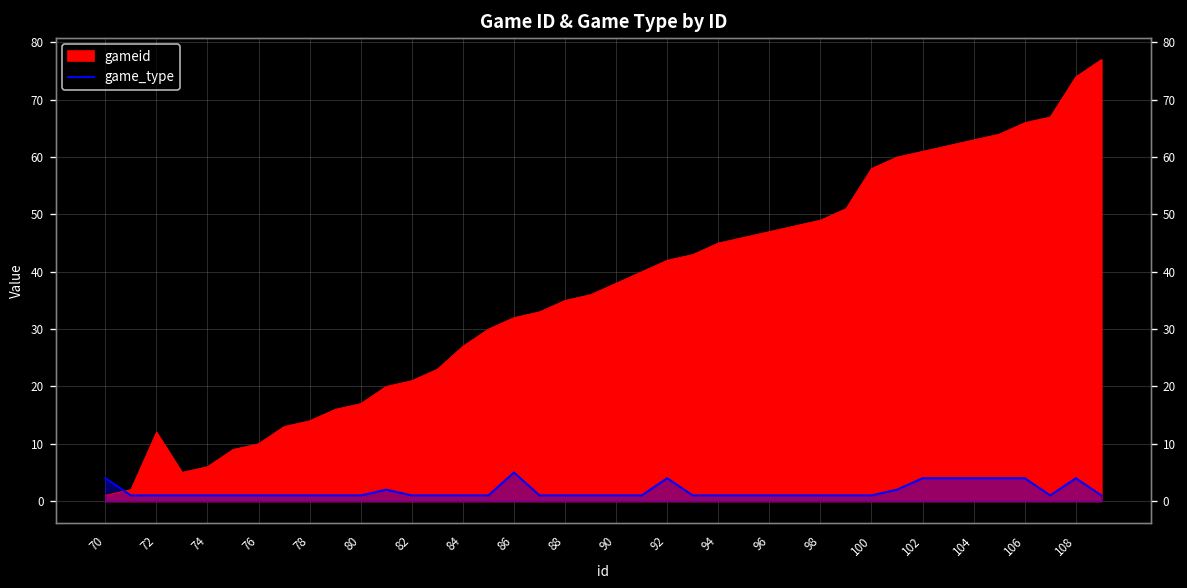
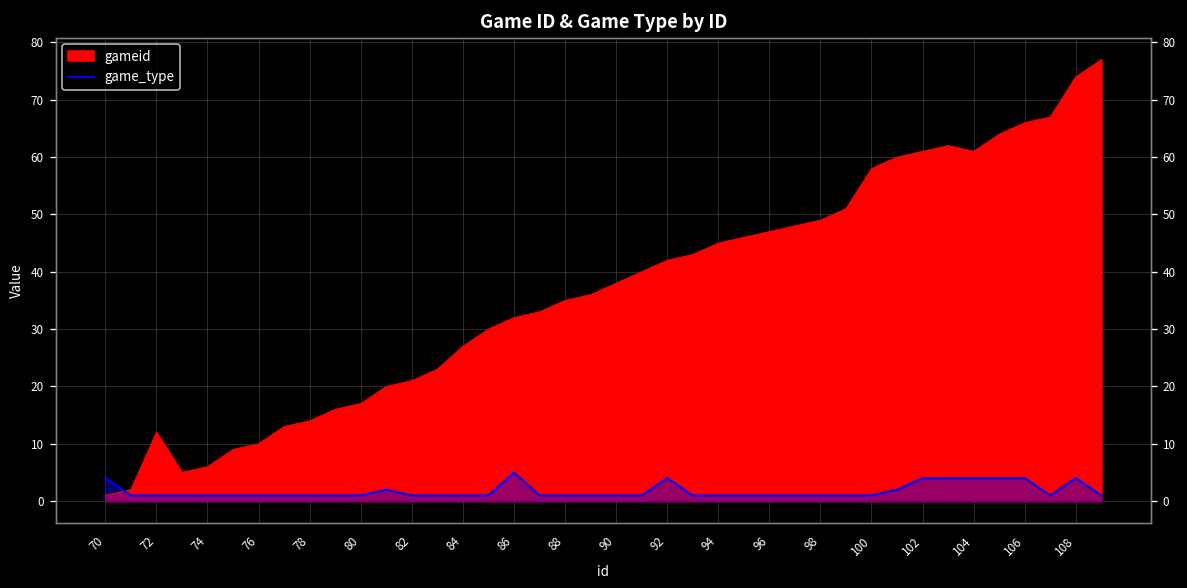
  {
    "gameid": {
      "70": 1,
      "72": 12,
      "74": 6,
      "76": 10,
      "78": 14,
      "80": 17,
      "82": 21,
      "84": 27,
      "86": 32,
      "88": 35,
      "90": 38,
      "92": 42,
      "94": 45,
      "96": 47,
      "98": 49,
      "100": 58,
      "102": 61,
-     "104": 63,
+     "104": 61,
      "106": 66,
      "108": 74
    },
    "game_type": {
      "70": 4,
      "72": 1,
      "74": 1,
      "76": 1,
      "78": 1,
      "80": 1,
      "82": 1,
      "84": 1,
      "86": 5,
      "88": 1,
      "90": 1,
      "92": 4,
      "94": 1,
      "96": 1,
      "98": 1,
      "100": 1,
      "102": 4,
      "104": 4,
      "106": 4,
      "108": 4
    }
  }
